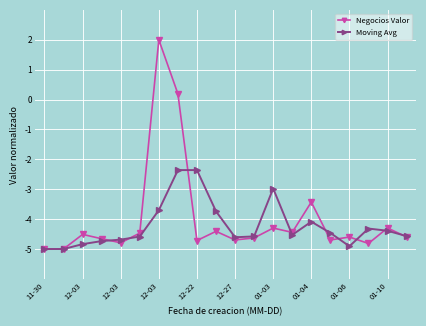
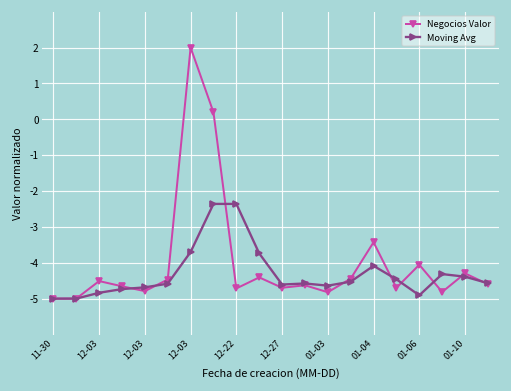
  {
    "Negocios Valor": {
      "12-22": -4.7,
      "12-27": -4.7,
-     "01-03": -4.3,
+     "01-03": -4.8,
      "01-04": -3.4,
-     "01-06": -4.6,
+     "01-06": -4.1,
      "01-10": -4.3
    },
    "Moving Avg": {
      "12-22": -2.4,
      "12-27": -4.6,
-     "01-03": -3.0,
+     "01-03": -4.6,
      "01-04": -4.1,
      "01-06": -4.9,
      "01-10": -4.4
    }
  }
